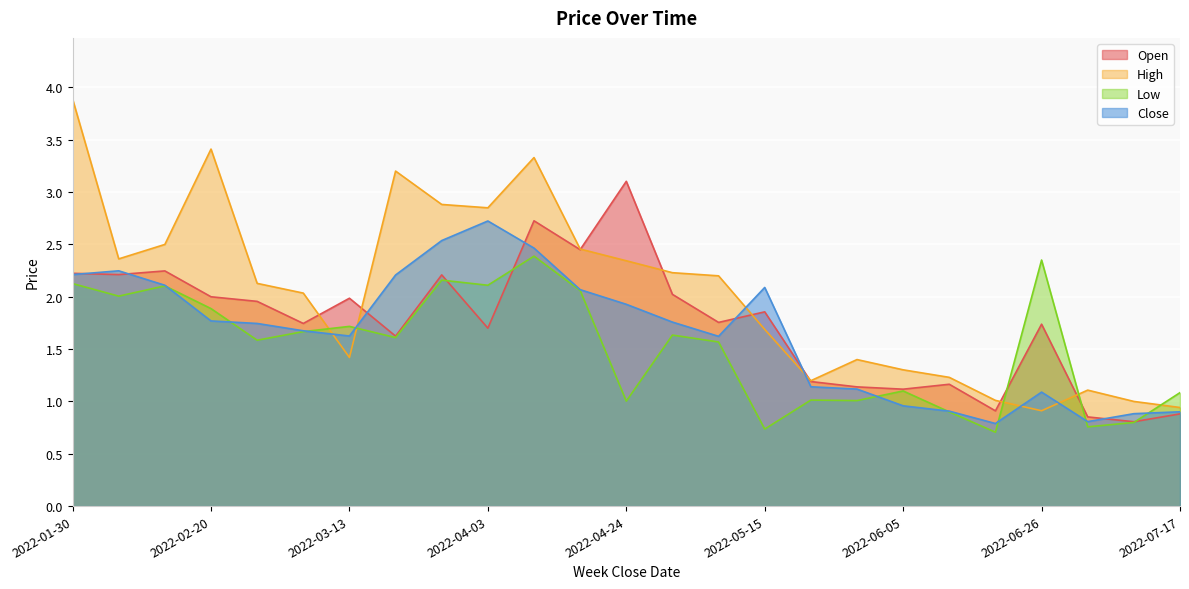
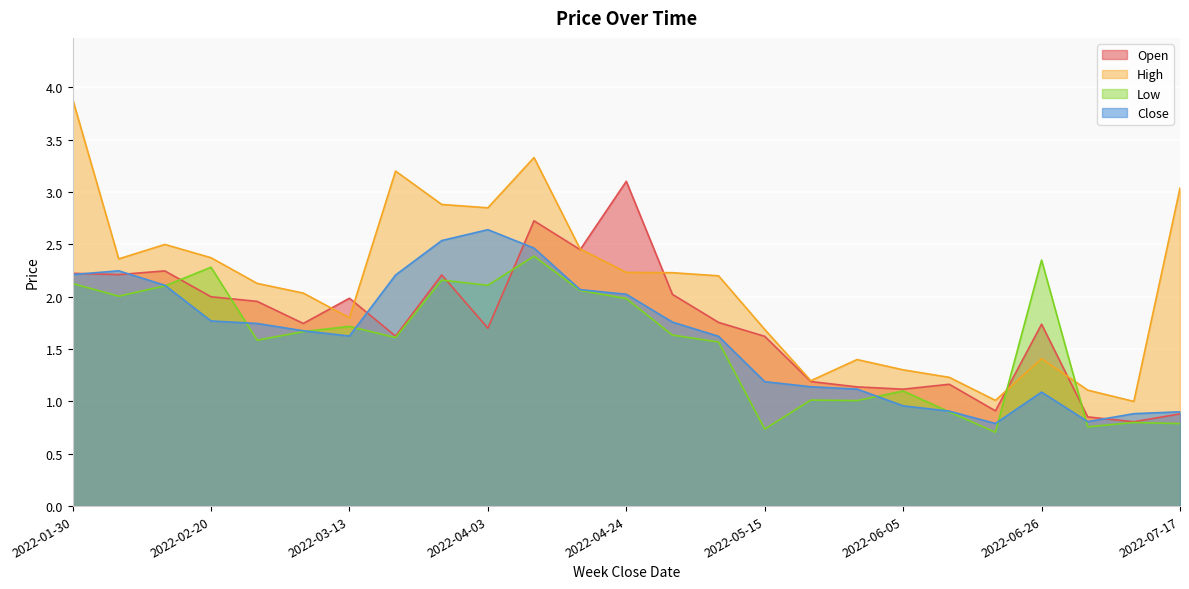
  {
    "Open": {
      "2022-02-20": 2.00,
      "2022-03-13": 1.99,
      "2022-04-03": 1.70,
      "2022-04-24": 3.10,
-     "2022-05-15": 1.86,
+     "2022-05-15": 1.62,
      "2022-06-26": 1.74
    },
    "High": {
      "2022-01-30": 3.89,
-     "2022-02-20": 3.41,
-     "2022-03-13": 1.42,
+     "2022-02-20": 2.37,
+     "2022-03-13": 1.80,
      "2022-04-03": 2.85,
-     "2022-04-24": 2.34,
+     "2022-04-24": 2.23,
      "2022-05-15": 1.69,
      "2022-06-05": 1.30,
-     "2022-06-26": 0.91,
-     "2022-07-17": 0.94
+     "2022-06-26": 1.41,
+     "2022-07-17": 3.04
    },
    "Low": {
      "2022-01-30": 2.13,
-     "2022-02-20": 1.89,
+     "2022-02-20": 2.28,
      "2022-03-13": 1.72,
      "2022-04-03": 2.11,
-     "2022-04-24": 1.00,
+     "2022-04-24": 1.98,
      "2022-05-15": 0.74,
      "2022-06-26": 2.35,
-     "2022-07-17": 1.08
+     "2022-07-17": 0.79
    },
    "Close": {
      "2022-02-20": 1.77,
      "2022-03-13": 1.63,
-     "2022-04-03": 2.72,
-     "2022-04-24": 1.93,
-     "2022-05-15": 2.09,
+     "2022-04-03": 2.64,
+     "2022-04-24": 2.02,
+     "2022-05-15": 1.19,
      "2022-06-05": 0.96,
      "2022-06-26": 1.09
    }
  }
